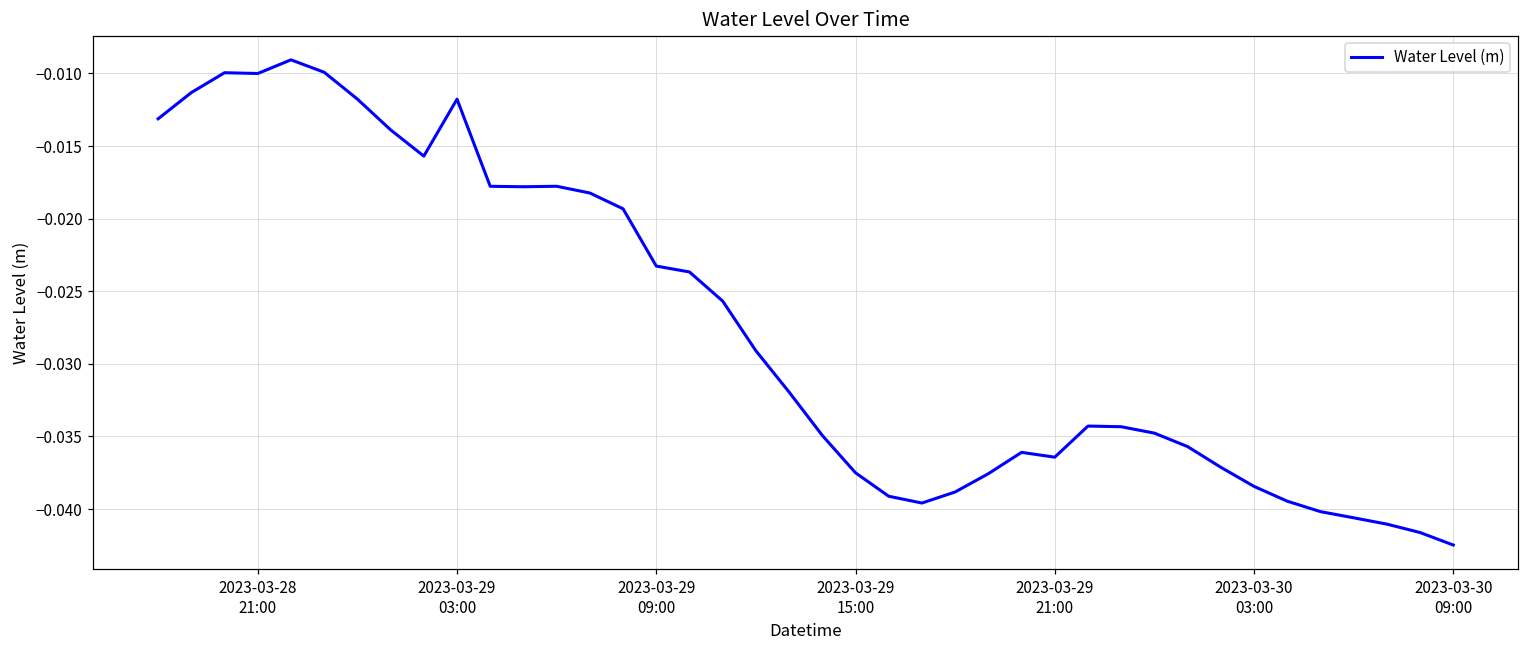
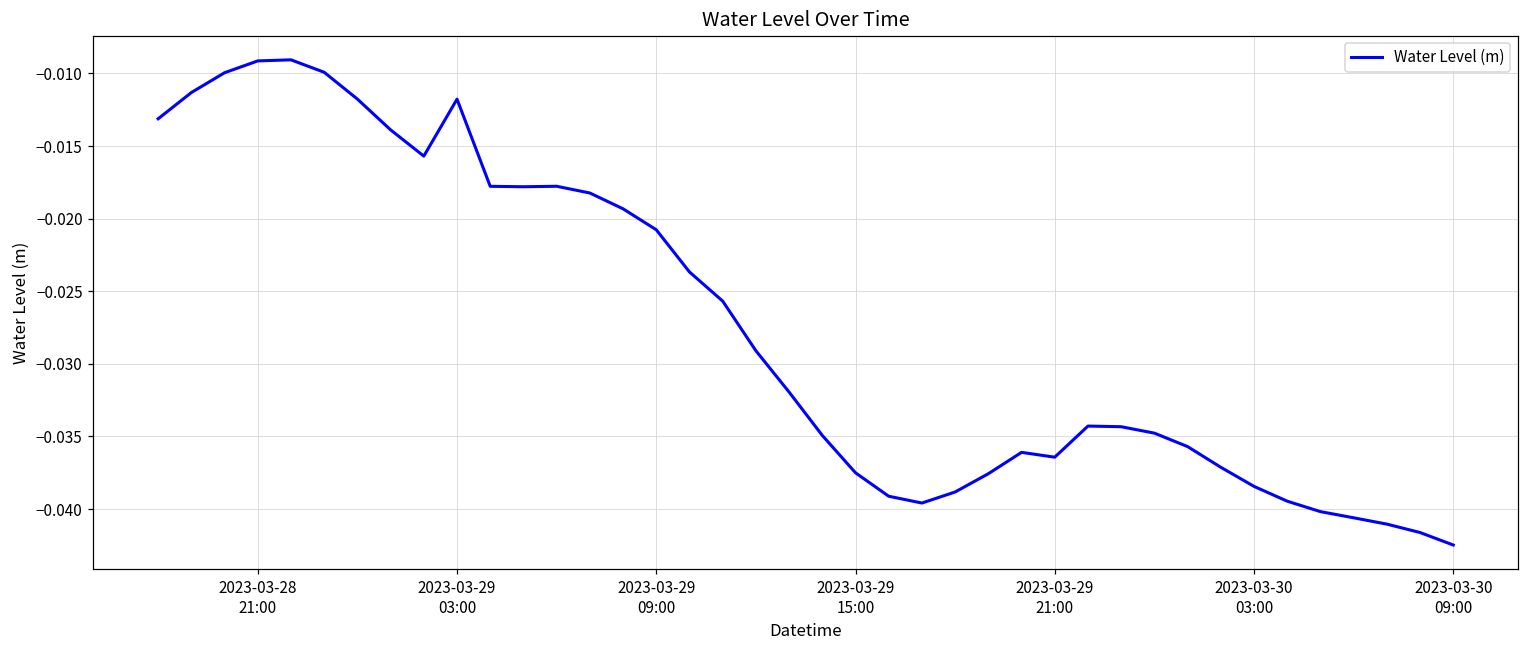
  {
-   "2023-03-28 21:00": -0.0100,
+   "2023-03-28 21:00": -0.0091,
    "2023-03-29 03:00": -0.0118,
-   "2023-03-29 09:00": -0.0233,
+   "2023-03-29 09:00": -0.0208,
    "2023-03-29 15:00": -0.0375,
    "2023-03-29 21:00": -0.0364,
    "2023-03-30 03:00": -0.0384,
    "2023-03-30 09:00": -0.0425
  }
